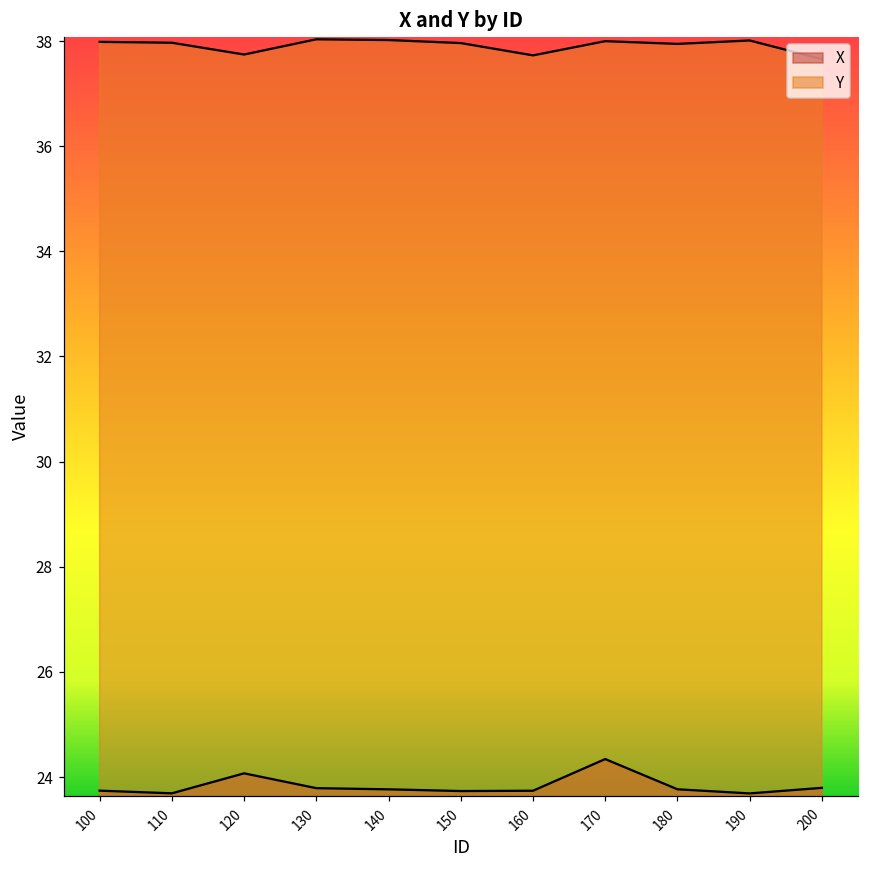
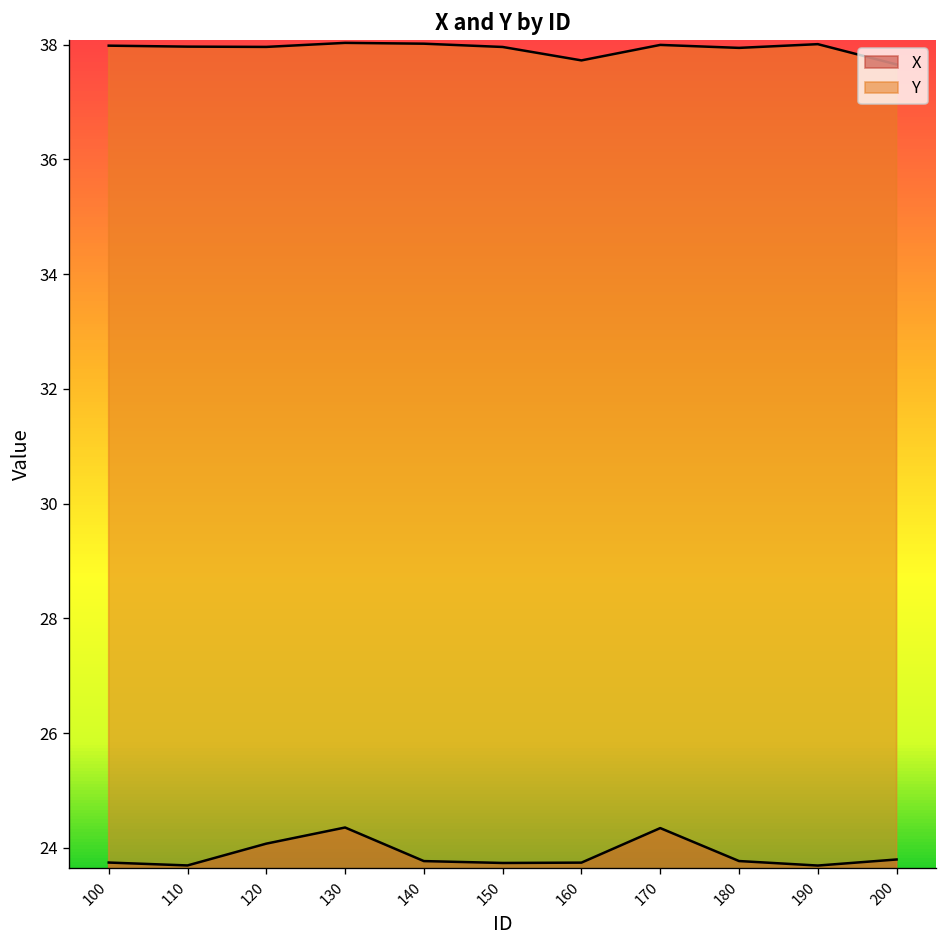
  {
    "X": {
      "100": 23.7,
      "110": 23.7,
      "120": 24.1,
-     "130": 23.8,
+     "130": 24.4,
      "140": 23.8,
      "150": 23.7,
      "160": 23.7,
      "170": 24.3,
      "180": 23.8,
      "190": 23.7,
      "200": 23.8
    },
    "Y": {
      "100": 38.0,
      "110": 38.0,
-     "120": 37.7,
+     "120": 38.0,
      "130": 38.0,
      "140": 38.0,
      "150": 38.0,
      "160": 37.7,
      "170": 38.0,
      "180": 37.9,
      "190": 38.0
    }
  }
